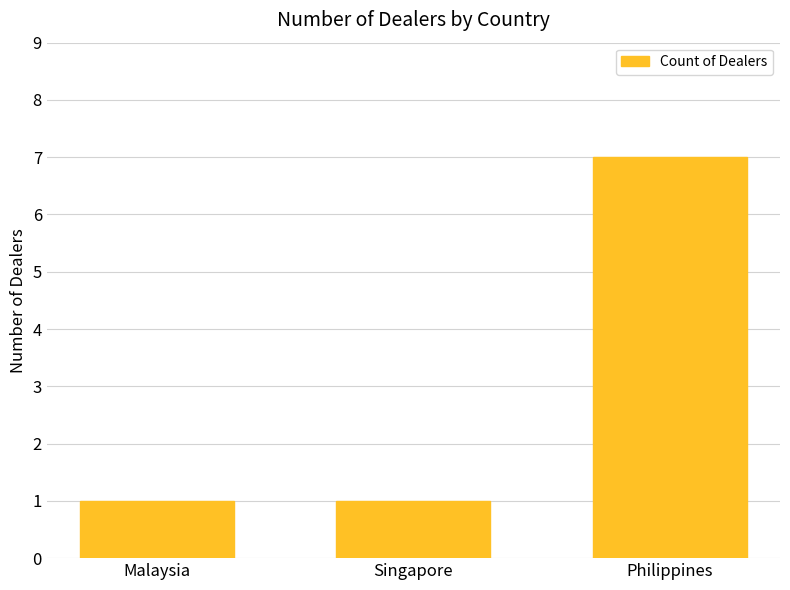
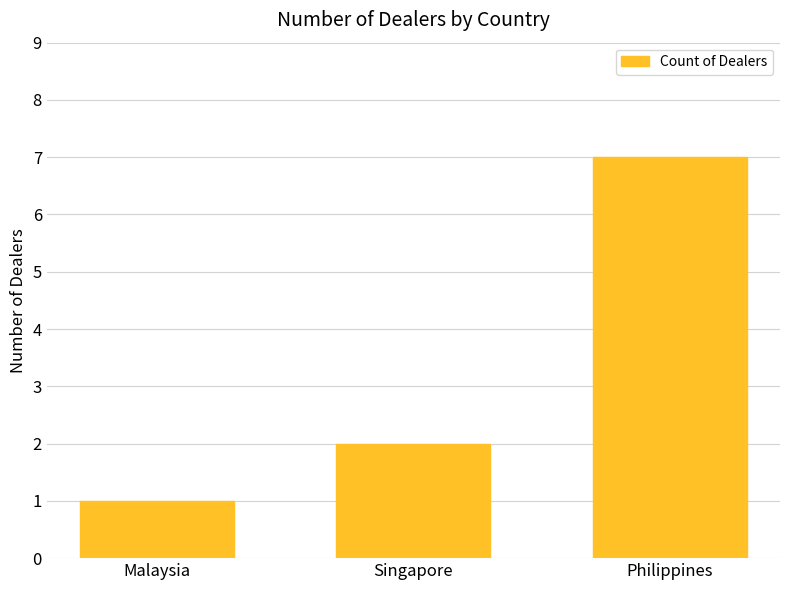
  {
    "Malaysia": 1,
-   "Singapore": 1,
+   "Singapore": 2,
    "Philippines": 7
  }
